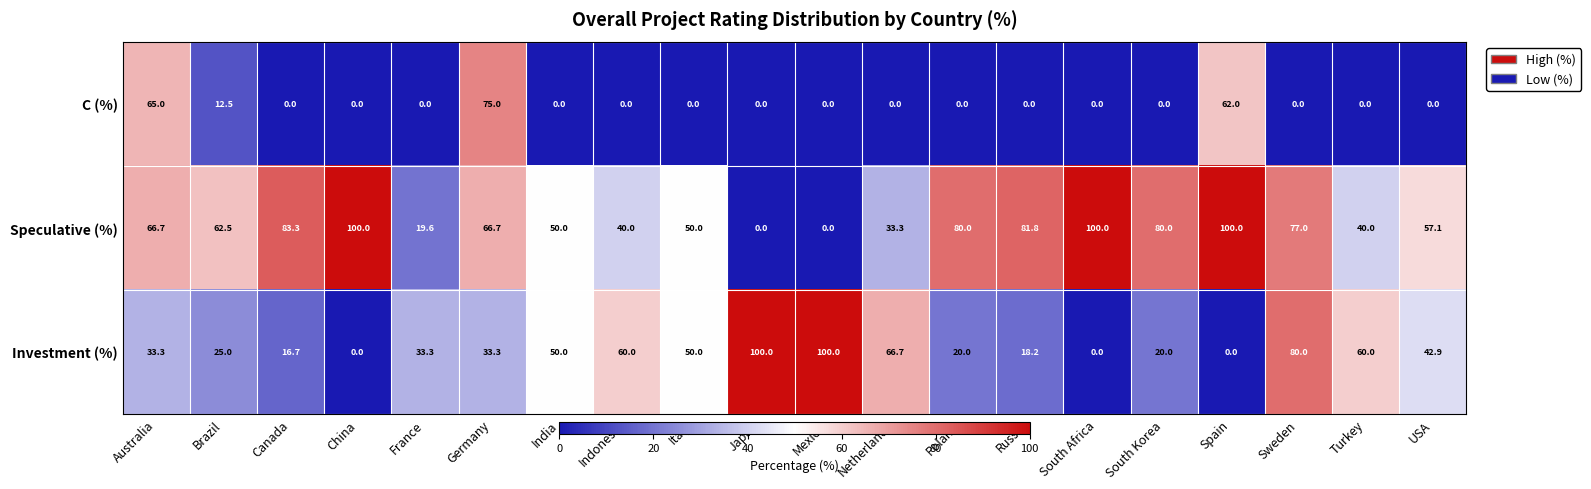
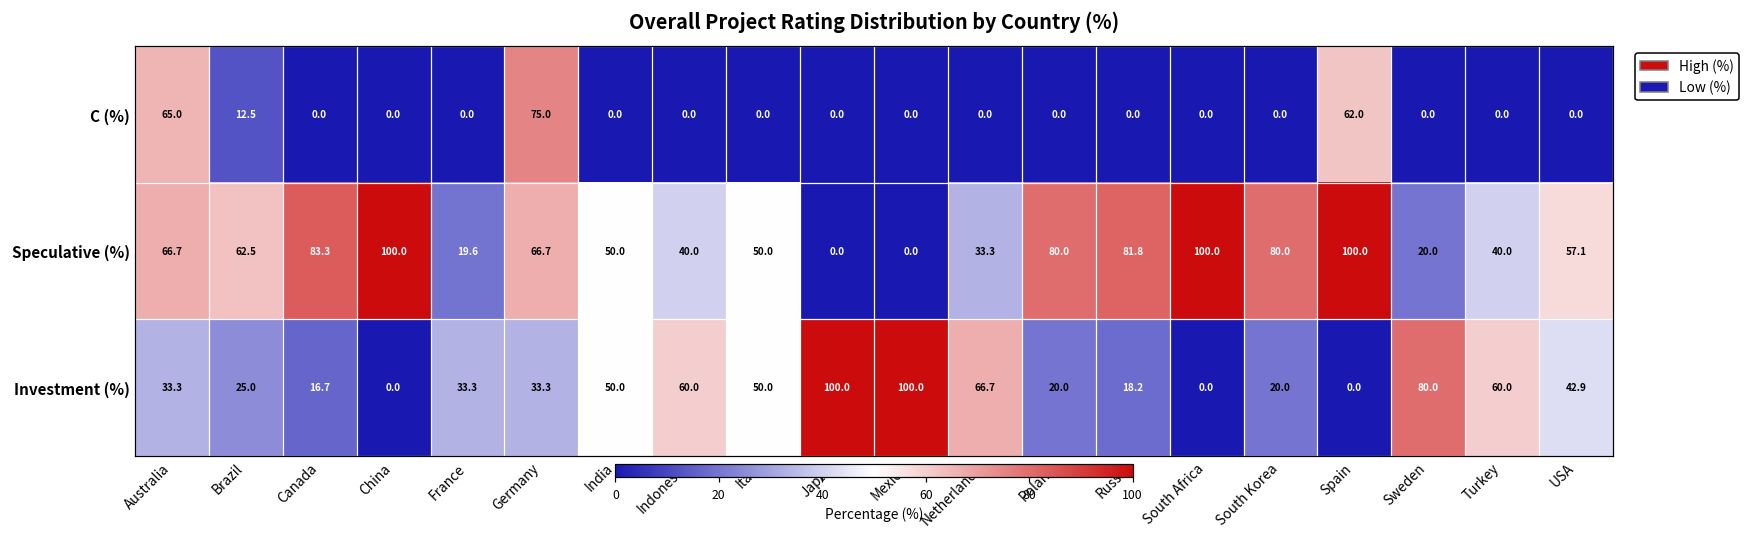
  {
    "C (%)": {
      "Australia": 65.0,
      "Brazil": 12.5,
      "Canada": 0.0,
      "China": 0.0,
      "France": 0.0,
      "Germany": 75.0,
      "India": 0.0,
      "Indonesia": 0.0,
      "Netherlands": 0.0,
      "South Africa": 0.0,
      "South Korea": 0.0,
      "Spain": 62.0,
      "Sweden": 0.0,
      "Turkey": 0.0,
      "USA": 0.0
    },
    "Speculative (%)": {
      "Australia": 66.7,
      "Brazil": 62.5,
      "Canada": 83.3,
      "China": 100.0,
      "France": 19.6,
      "Germany": 66.7,
      "India": 50.0,
      "Indonesia": 40.0,
      "Netherlands": 33.3,
      "South Africa": 100.0,
      "South Korea": 80.0,
      "Spain": 100.0,
-     "Sweden": 77.0,
+     "Sweden": 20.0,
      "Turkey": 40.0,
      "USA": 57.1
    },
    "Investment (%)": {
      "Australia": 33.3,
      "Brazil": 25.0,
      "Canada": 16.7,
      "China": 0.0,
      "France": 33.3,
      "Germany": 33.3,
      "India": 50.0,
      "Indonesia": 60.0,
      "Netherlands": 66.7,
      "South Africa": 0.0,
      "South Korea": 20.0,
      "Spain": 0.0,
      "Sweden": 80.0,
      "Turkey": 60.0,
      "USA": 42.9
    }
  }
